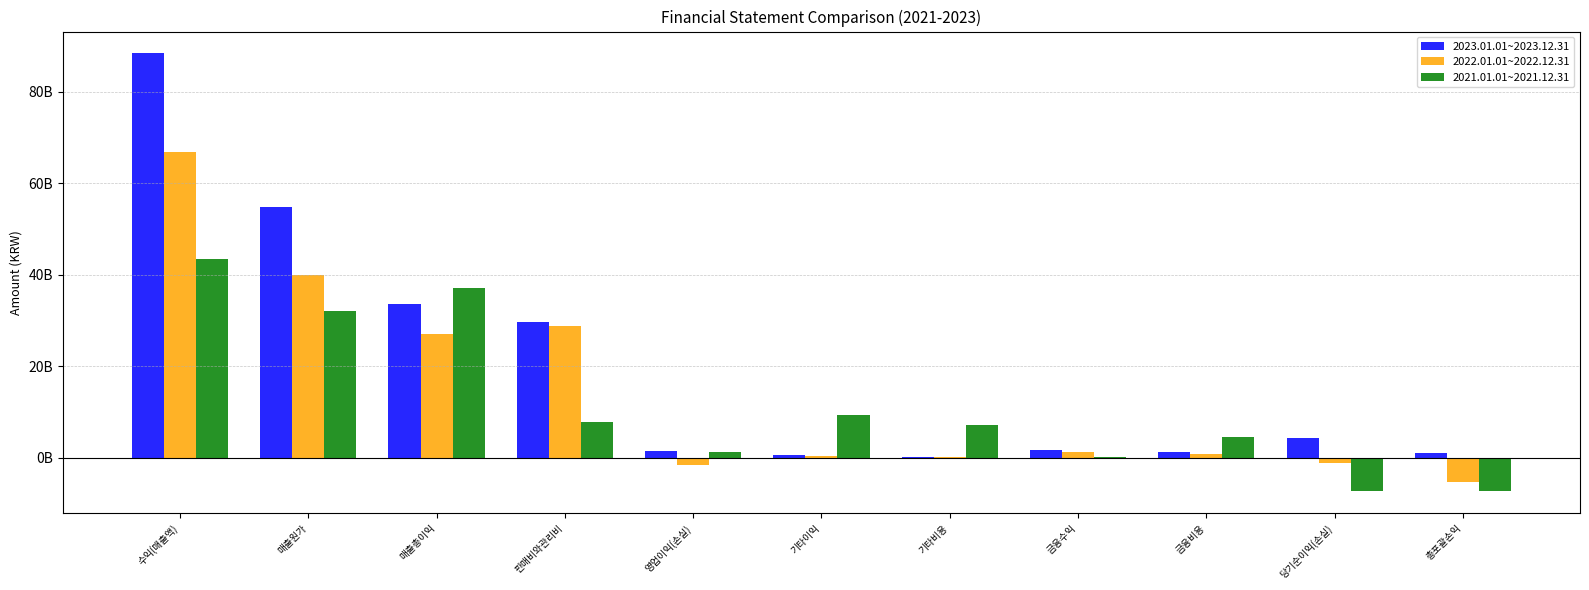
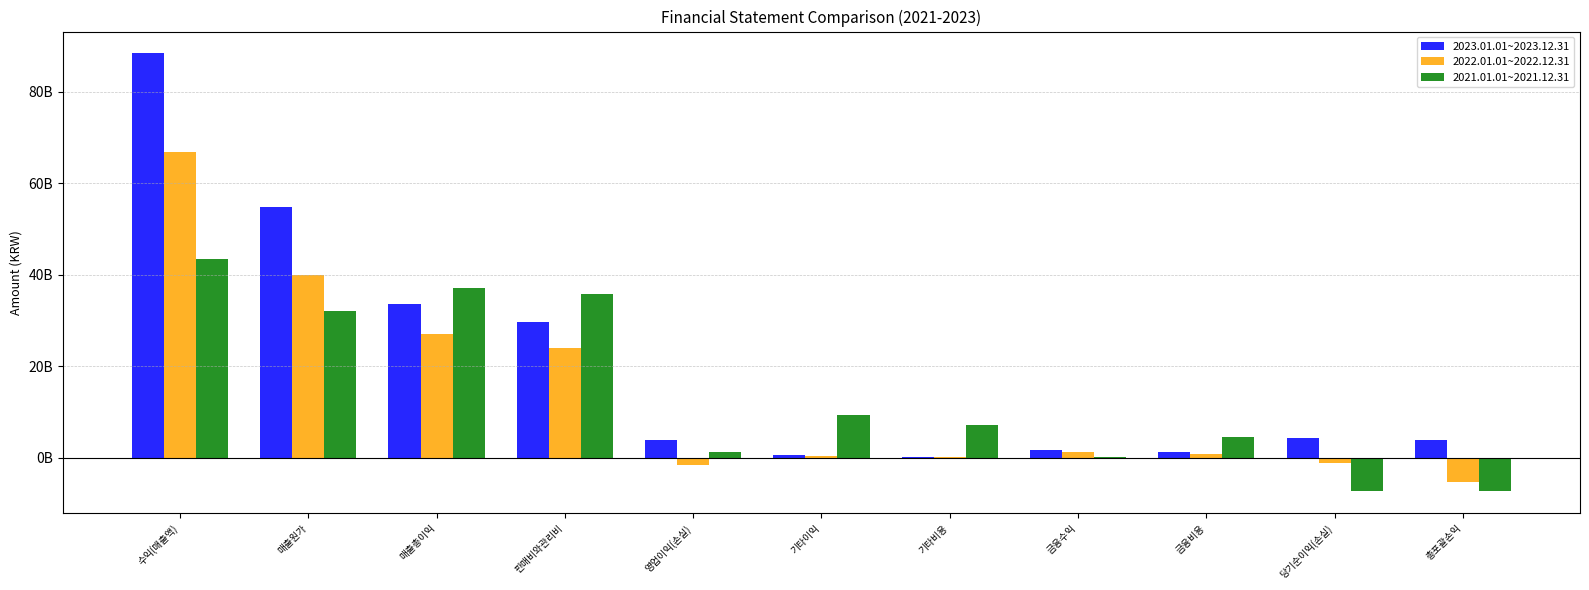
  {
    "2023.01.01~2023.12.31": {
      "수익(매출액)": 88000000000,
      "매출원가": 55000000000,
      "매출총이익": 34000000000,
      "판매비와관리비": 30000000000,
-     "영업이익(손실)": 1000000000,
+     "영업이익(손실)": 4000000000,
      "금융수익": 2000000000,
      "금융비용": 1000000000,
      "당기순이익(손실)": 4000000000,
-     "총포괄손익": 1000000000
+     "총포괄손익": 4000000000
    },
    "2022.01.01~2022.12.31": {
      "수익(매출액)": 67000000000,
      "매출원가": 40000000000,
      "매출총이익": 27000000000,
-     "판매비와관리비": 29000000000,
+     "판매비와관리비": 24000000000,
      "영업이익(손실)": -2000000000,
      "금융수익": 1000000000,
      "금융비용": 1000000000,
      "당기순이익(손실)": -1000000000,
      "총포괄손익": -5000000000
    },
    "2021.01.01~2021.12.31": {
      "수익(매출액)": 44000000000,
      "매출원가": 32000000000,
      "매출총이익": 37000000000,
-     "판매비와관리비": 8000000000,
+     "판매비와관리비": 36000000000,
      "영업이익(손실)": 1000000000,
      "기타이익": 9000000000,
      "기타비용": 7000000000,
      "금융비용": 5000000000,
      "당기순이익(손실)": -7000000000,
      "총포괄손익": -7000000000
    }
  }
